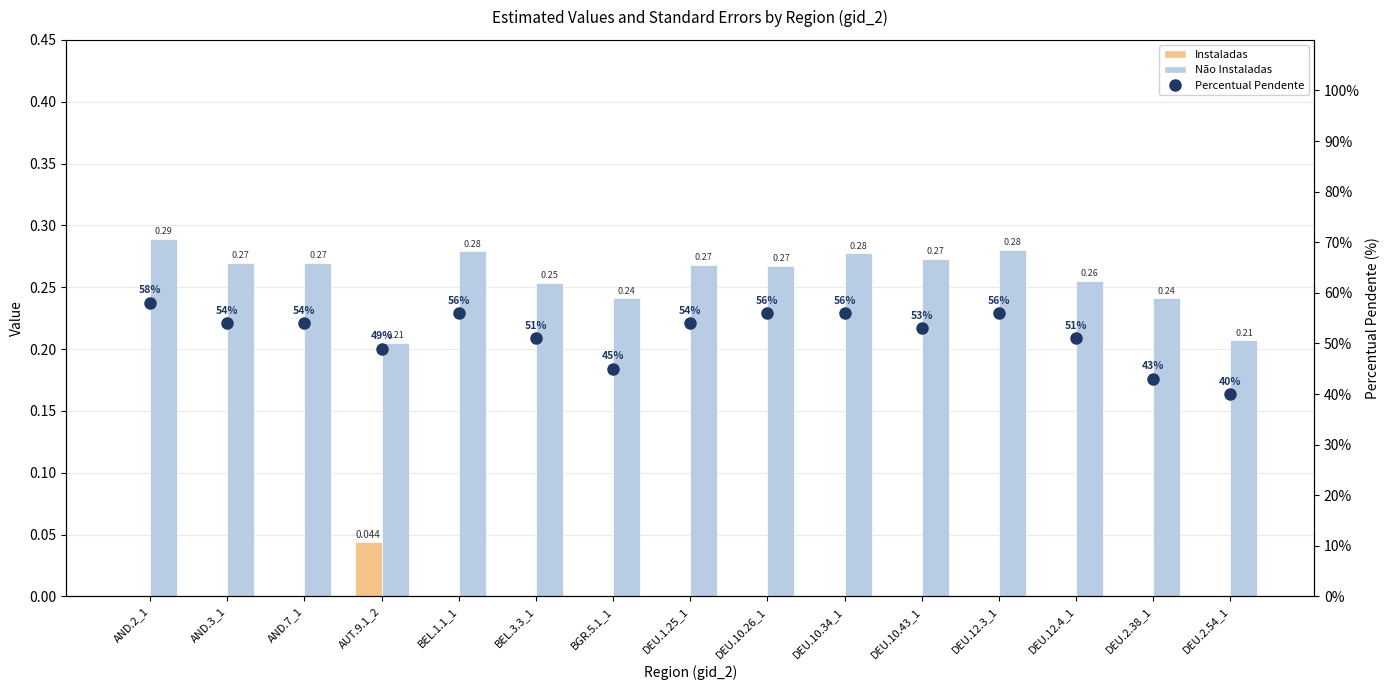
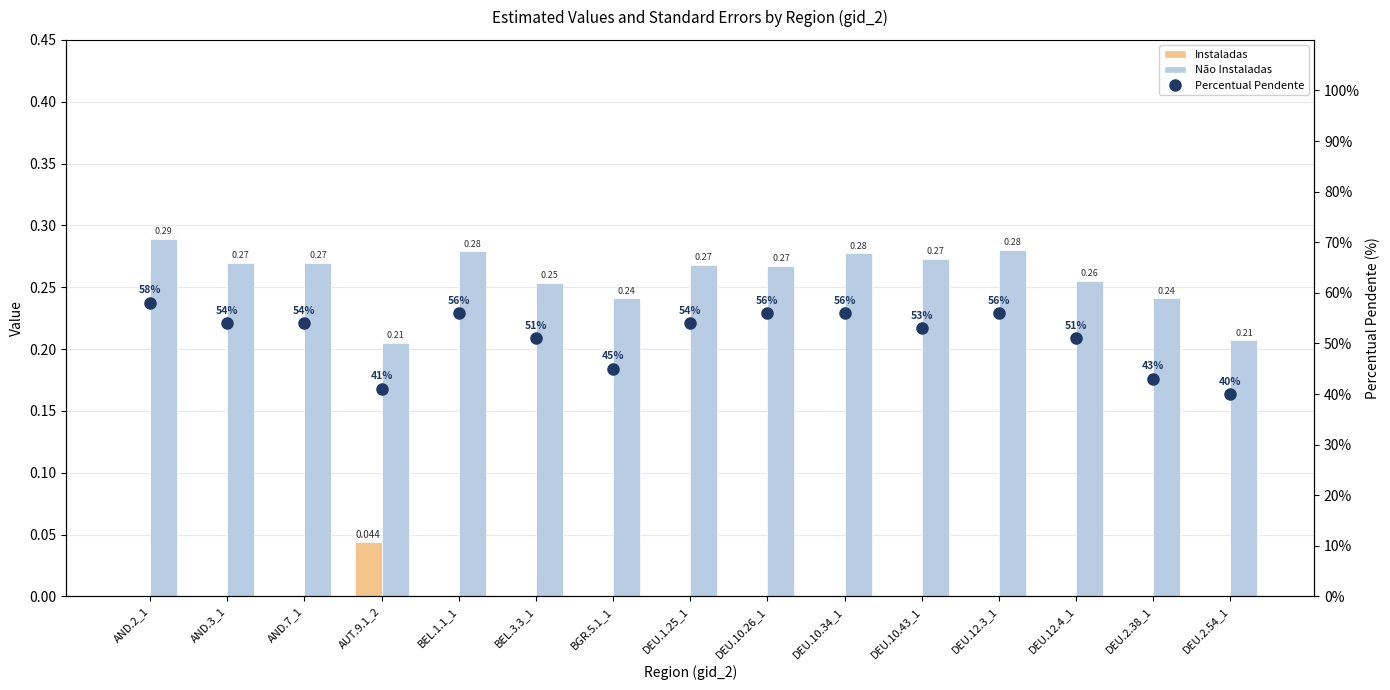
  {
    "Instaladas": {
      "AUT.9.1_2": "0.044"
    },
    "Não Instaladas": {
      "AND.2_1": "0.29",
      "AND.3_1": "0.27",
      "AND.7_1": "0.27",
      "BEL.1.1_1": "0.28",
      "BEL.3.3_1": "0.25",
      "BGR.5.1_1": "0.24",
      "DEU.1.25_1": "0.27",
      "DEU.10.26_1": "0.27",
      "DEU.10.34_1": "0.28",
      "DEU.10.43_1": "0.27",
      "DEU.12.3_1": "0.28",
      "DEU.12.4_1": "0.26",
      "DEU.2.38_1": "0.24",
      "DEU.2.54_1": "0.21"
    },
    "Percentual Pendente": {
      "AND.2_1": "58%",
      "AND.3_1": "54%",
      "AND.7_1": "54%",
-     "AUT.9.1_2": "49%",
+     "AUT.9.1_2": "41%",
      "BEL.1.1_1": "56%",
      "BEL.3.3_1": "51%",
      "BGR.5.1_1": "45%",
      "DEU.1.25_1": "54%",
      "DEU.10.26_1": "56%",
      "DEU.10.34_1": "56%",
      "DEU.10.43_1": "53%",
      "DEU.12.3_1": "56%",
      "DEU.12.4_1": "51%",
      "DEU.2.38_1": "43%",
      "DEU.2.54_1": "40%"
    }
  }
